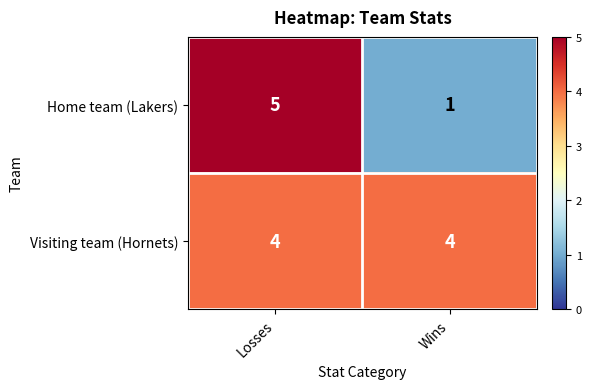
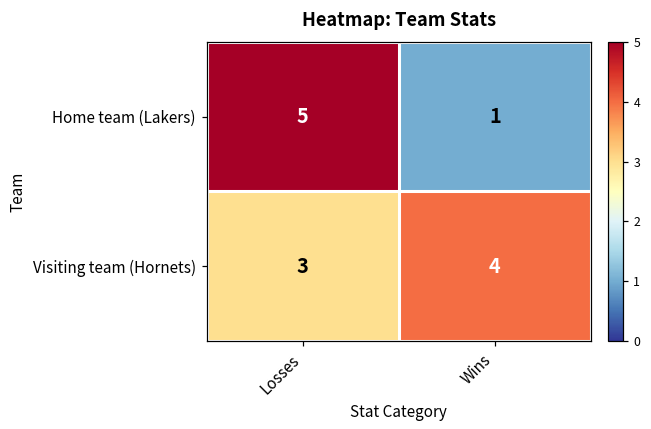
  {
    "Home team (Lakers)": {
      "Losses": 5,
      "Wins": 1
    },
    "Visiting team (Hornets)": {
-     "Losses": 4,
+     "Losses": 3,
      "Wins": 4
    }
  }
